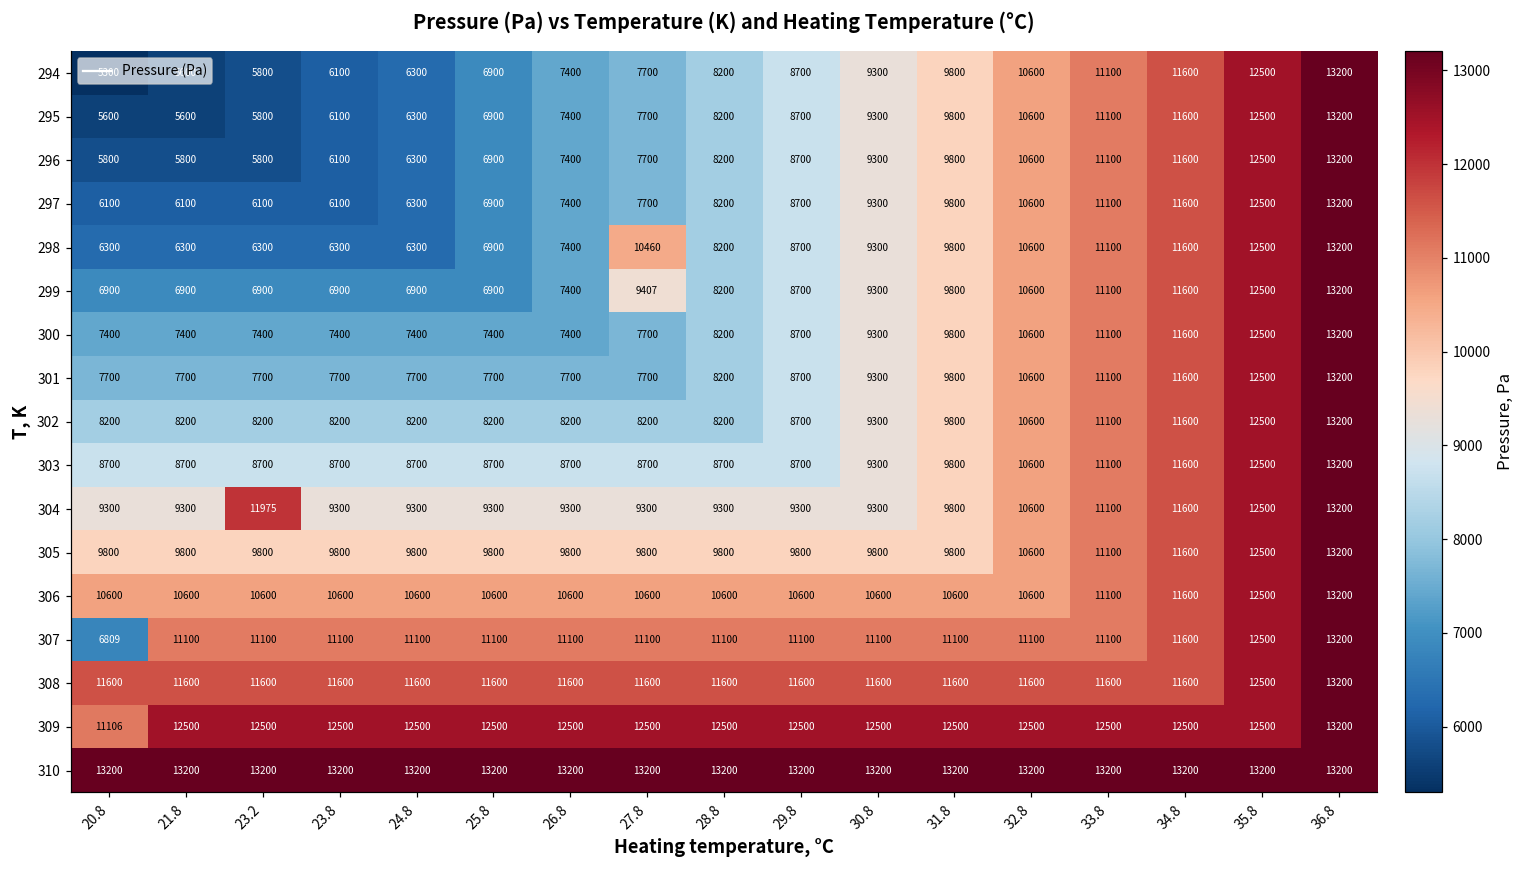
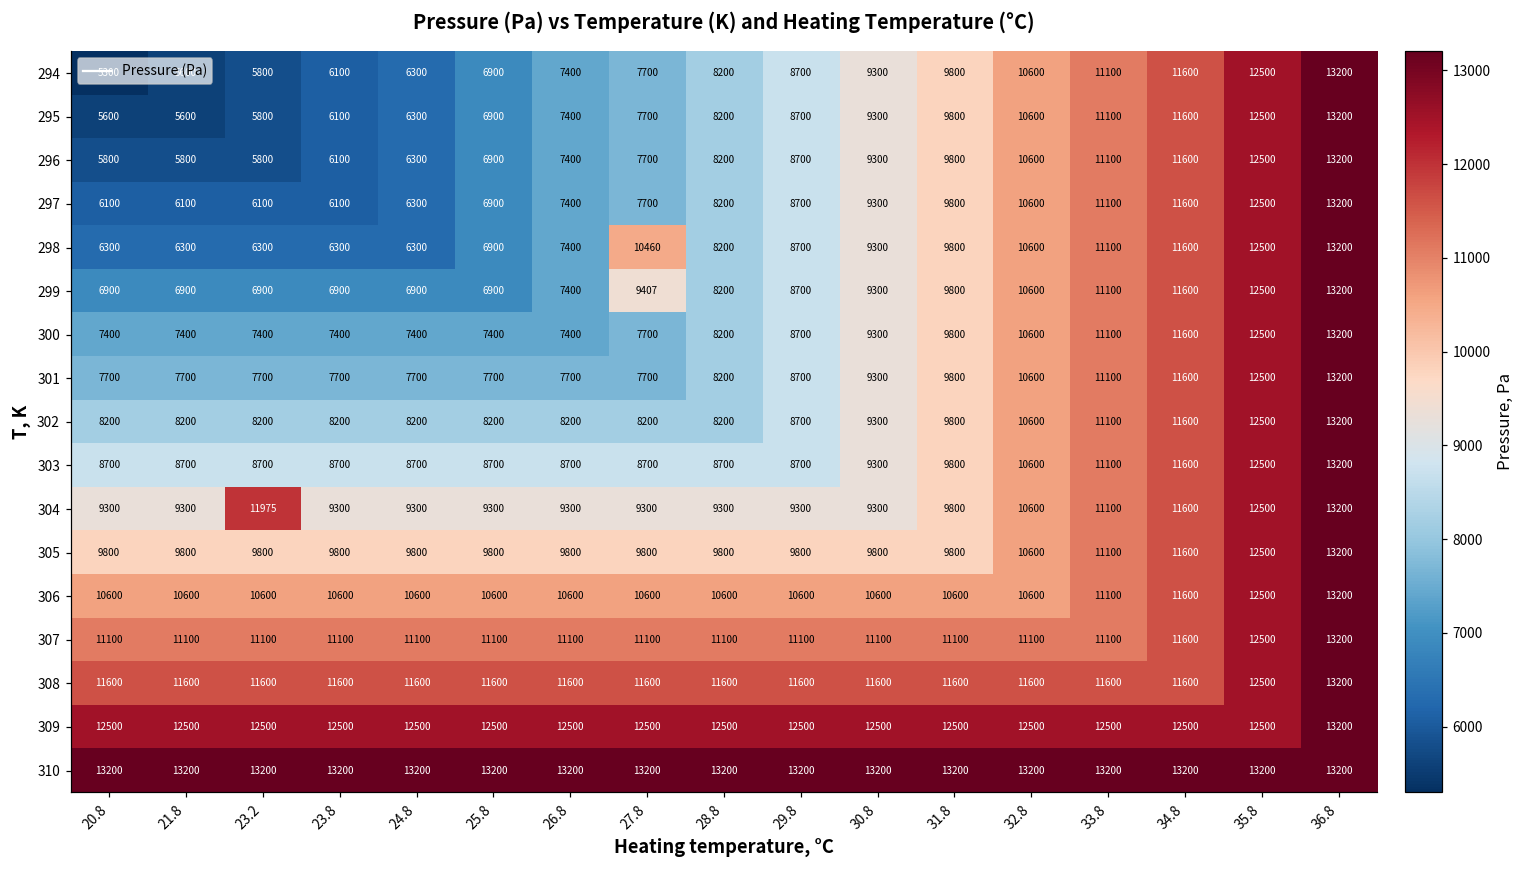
  {
    "307": {
-     "20.8": 6809,
+     "20.8": 11100,
      "21.8": 11100,
      "23.2": 11100,
      "23.8": 11100,
      "24.8": 11100,
      "25.8": 11100,
      "26.8": 11100,
      "27.8": 11100,
      "28.8": 11100,
      "29.8": 11100,
      "30.8": 11100,
      "31.8": 11100,
      "32.8": 11100,
      "33.8": 11100,
      "34.8": 11600,
      "35.8": 12500,
      "36.8": 13200
    },
    "309": {
-     "20.8": 11106,
+     "20.8": 12500,
      "21.8": 12500,
      "23.2": 12500,
      "23.8": 12500,
      "24.8": 12500,
      "25.8": 12500,
      "26.8": 12500,
      "27.8": 12500,
      "28.8": 12500,
      "29.8": 12500,
      "30.8": 12500,
      "31.8": 12500,
      "32.8": 12500,
      "33.8": 12500,
      "34.8": 12500,
      "35.8": 12500,
      "36.8": 13200
    }
  }
